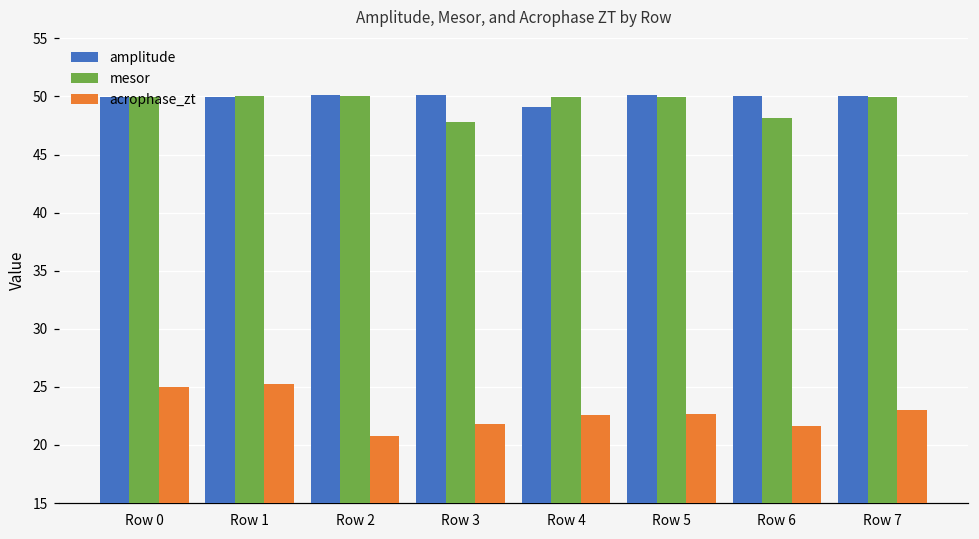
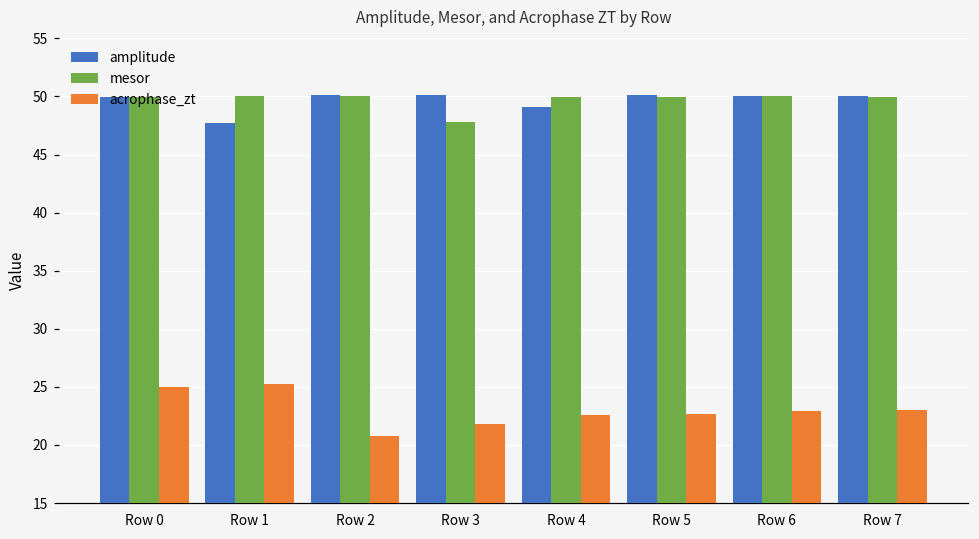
  {
    "amplitude": {
      "Row 0": 49.9,
-     "Row 1": 49.9,
+     "Row 1": 47.7,
      "Row 2": 50.1,
      "Row 3": 50.1,
      "Row 4": 49.1,
      "Row 5": 50.1,
      "Row 6": 50.0,
      "Row 7": 50.0
    },
    "mesor": {
      "Row 0": 50.0,
      "Row 1": 50.0,
      "Row 2": 50.0,
      "Row 3": 47.8,
      "Row 4": 50.0,
      "Row 5": 50.0,
-     "Row 6": 48.1,
+     "Row 6": 50.0,
      "Row 7": 50.0
    },
    "acrophase_zt": {
      "Row 0": 25.0,
      "Row 1": 25.2,
      "Row 2": 20.8,
      "Row 3": 21.8,
      "Row 4": 22.5,
      "Row 5": 22.7,
-     "Row 6": 21.6,
+     "Row 6": 22.9,
      "Row 7": 23.0
    }
  }
